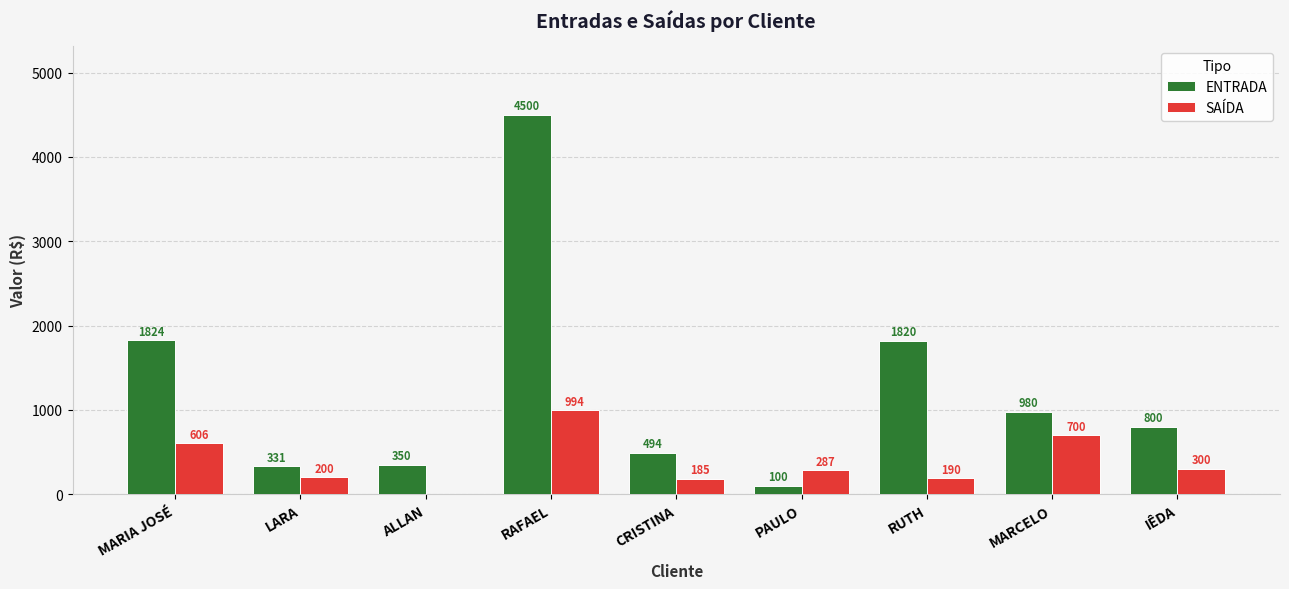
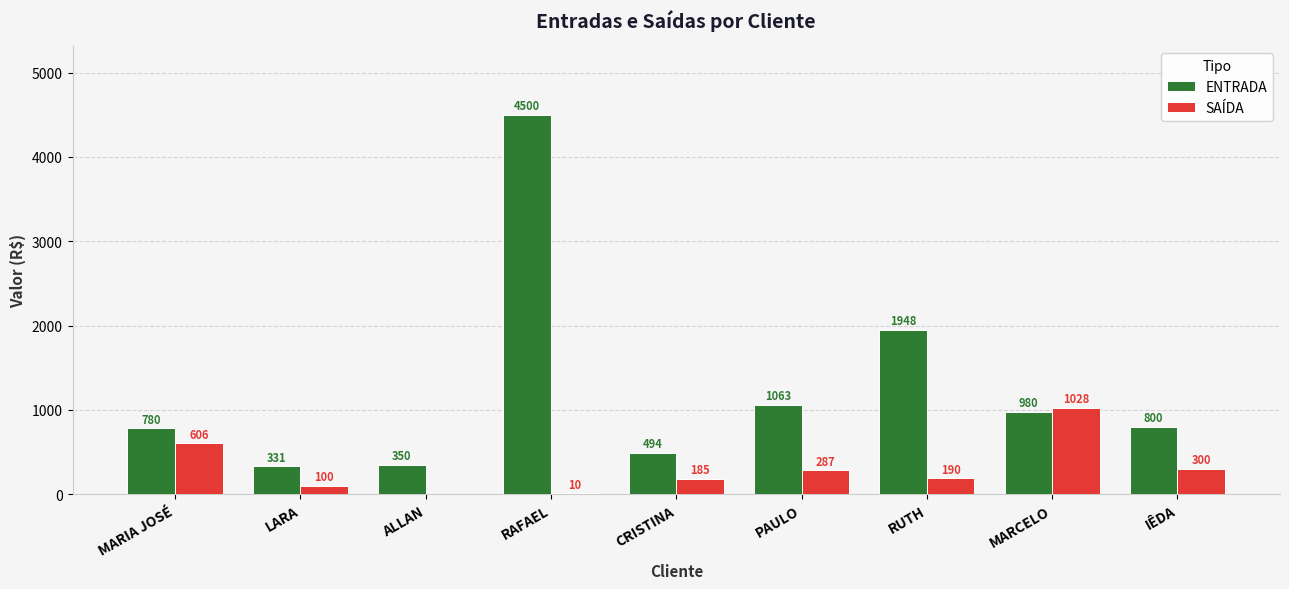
  {
    "ENTRADA": {
-     "MARIA JOSÉ": 1824,
+     "MARIA JOSÉ": 780,
      "LARA": 331,
      "ALLAN": 350,
      "RAFAEL": 4500,
      "CRISTINA": 494,
-     "PAULO": 100,
-     "RUTH": 1820,
+     "PAULO": 1063,
+     "RUTH": 1948,
      "MARCELO": 980,
      "IÊDA": 800
    },
    "SAÍDA": {
      "MARIA JOSÉ": 606,
-     "LARA": 200,
-     "RAFAEL": 994,
+     "LARA": 100,
+     "RAFAEL": 10,
      "CRISTINA": 185,
      "PAULO": 287,
      "RUTH": 190,
-     "MARCELO": 700,
+     "MARCELO": 1028,
      "IÊDA": 300
    }
  }
